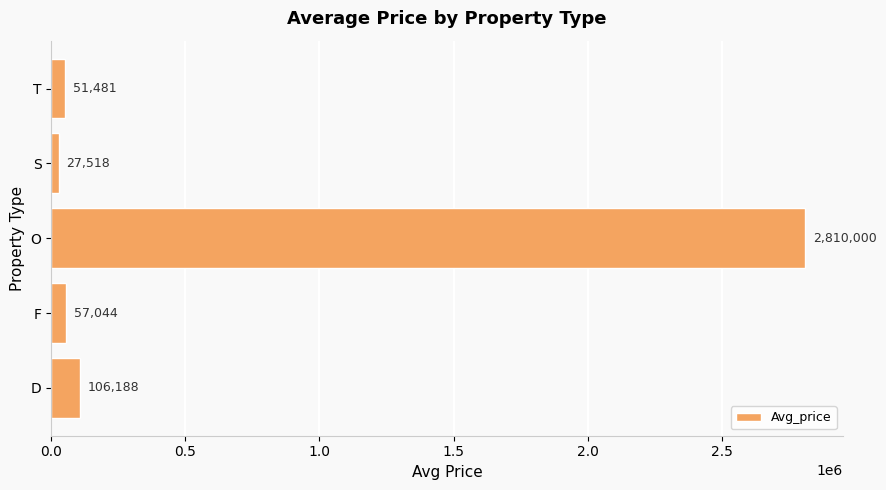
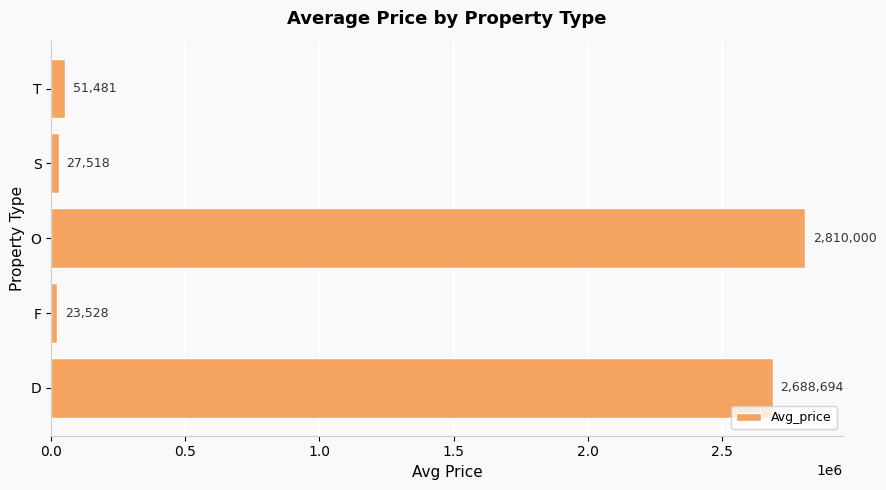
  {
    "T": "51,481",
    "S": "27,518",
    "O": "2,810,000",
-   "F": "57,044",
-   "D": "106,188"
+   "F": "23,528",
+   "D": "2,688,694"
  }
